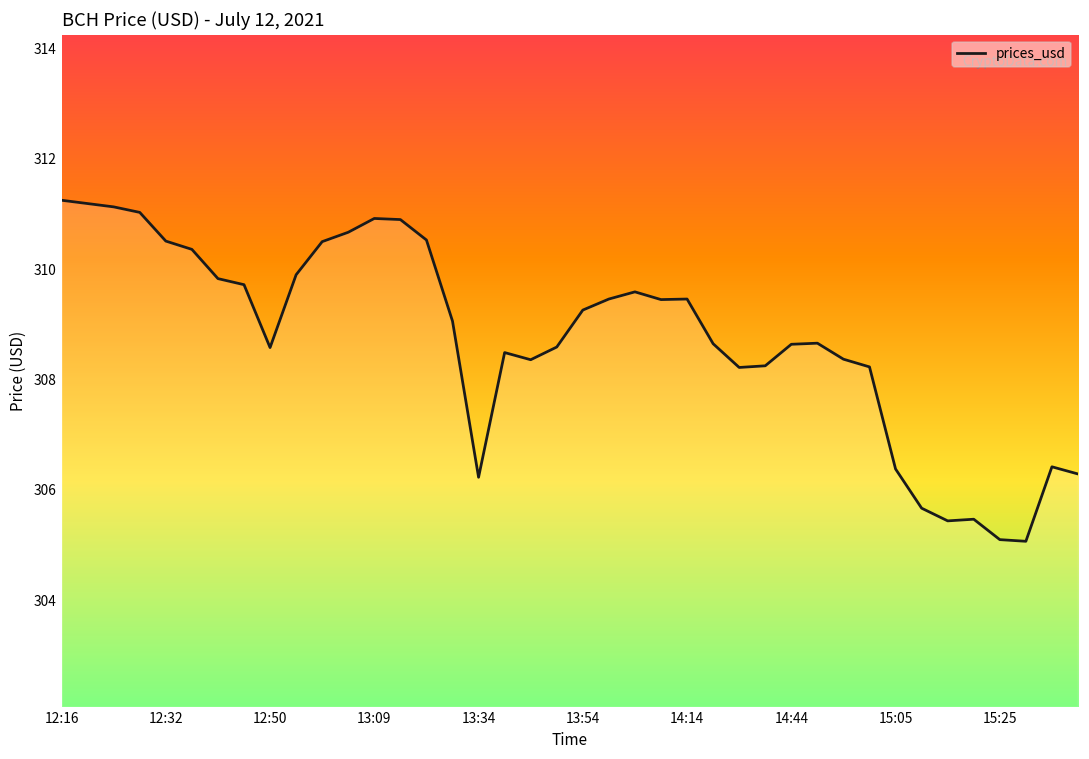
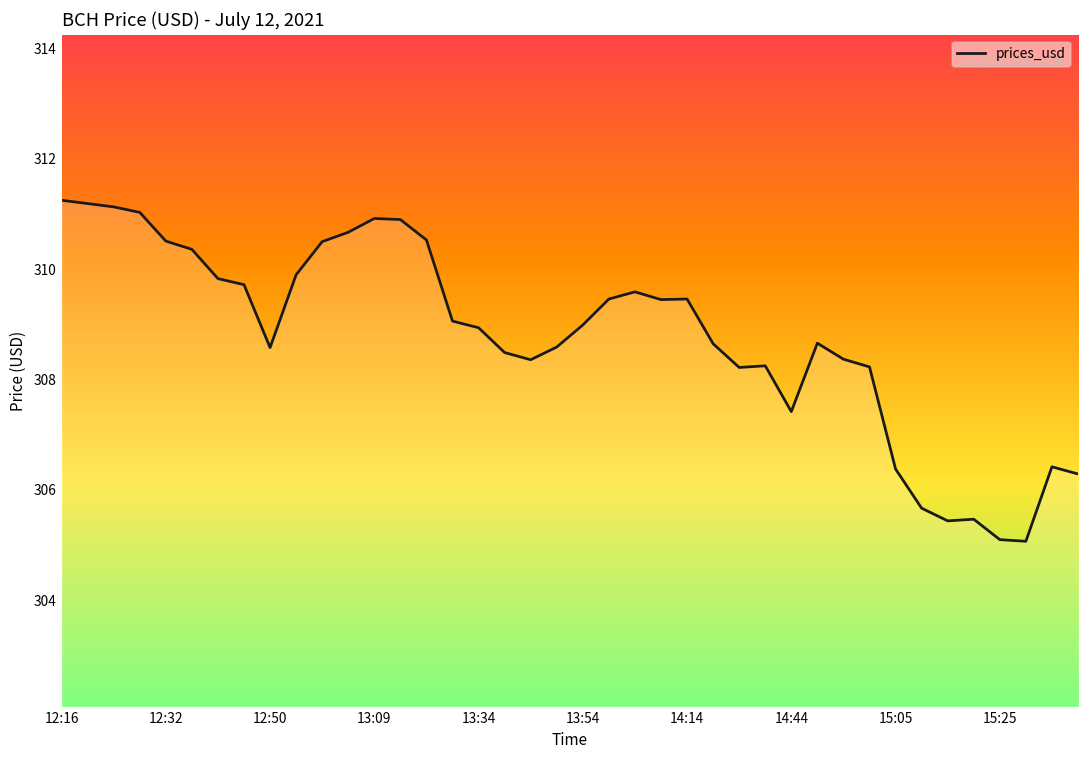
  {
    "12:16": 311.3,
    "12:32": 310.5,
    "12:50": 308.6,
    "13:09": 310.9,
-   "13:34": 306.2,
-   "13:54": 309.3,
+   "13:34": 308.9,
+   "13:54": 309.0,
    "14:14": 309.5,
-   "14:44": 308.6,
+   "14:44": 307.4,
    "15:05": 306.4,
    "15:25": 305.1
  }
